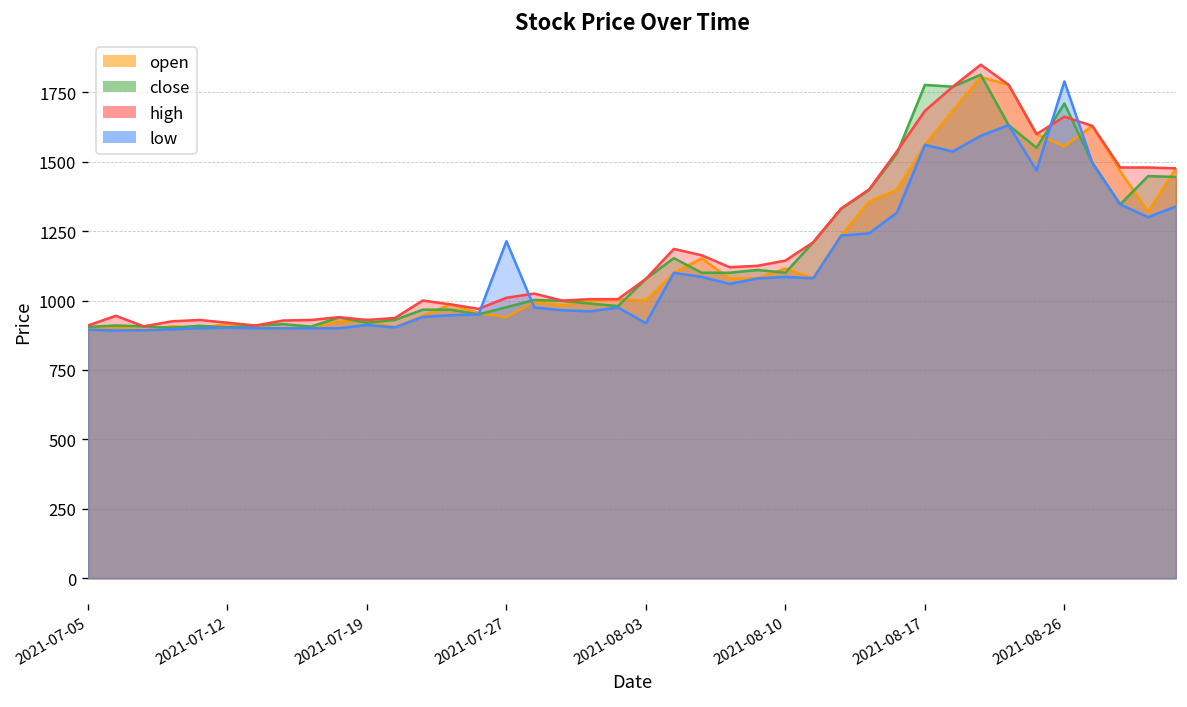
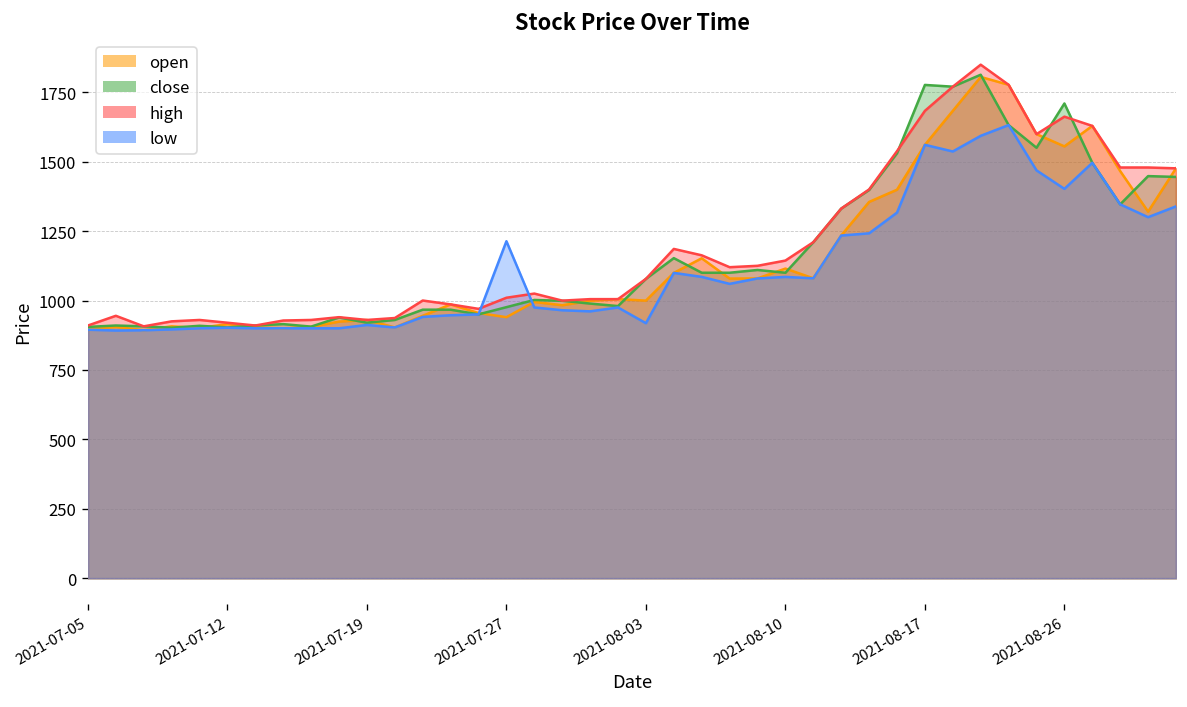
  {
    "close": {
      "2021-07-27": 980,
      "2021-08-10": 1100,
      "2021-08-17": 1780,
      "2021-08-26": 1710
    },
    "low": {
      "2021-07-27": 1210,
      "2021-08-03": 920,
      "2021-08-10": 1090,
-     "2021-08-26": 1790
+     "2021-08-26": 1400
    }
  }
